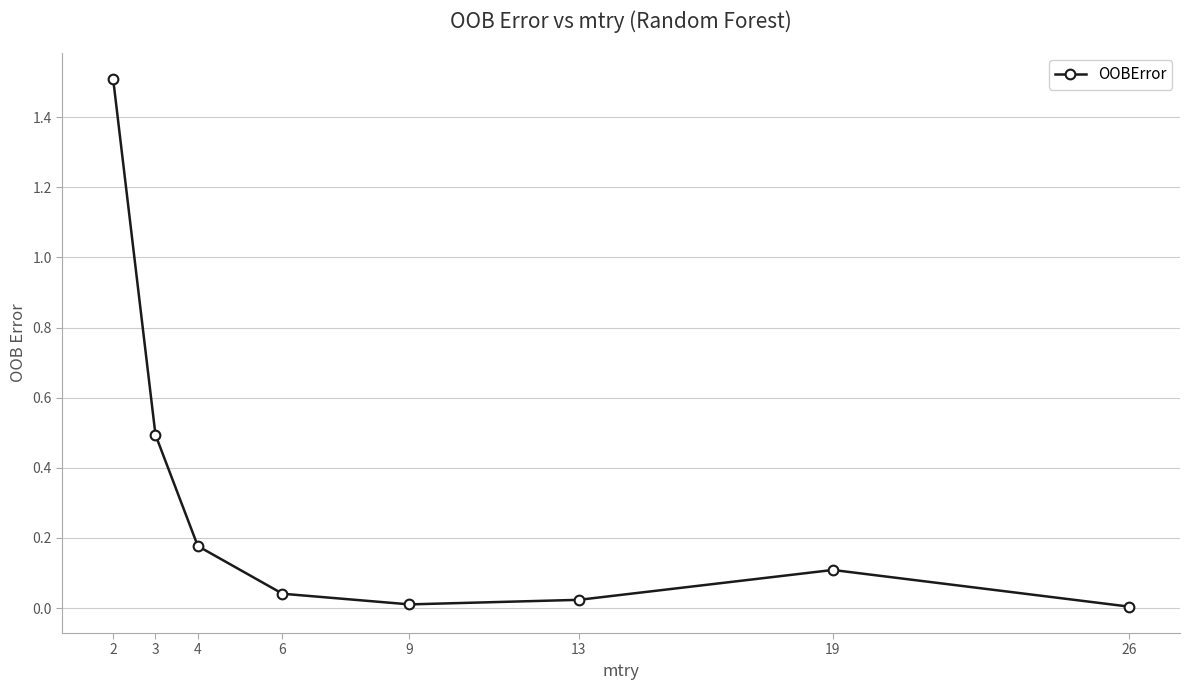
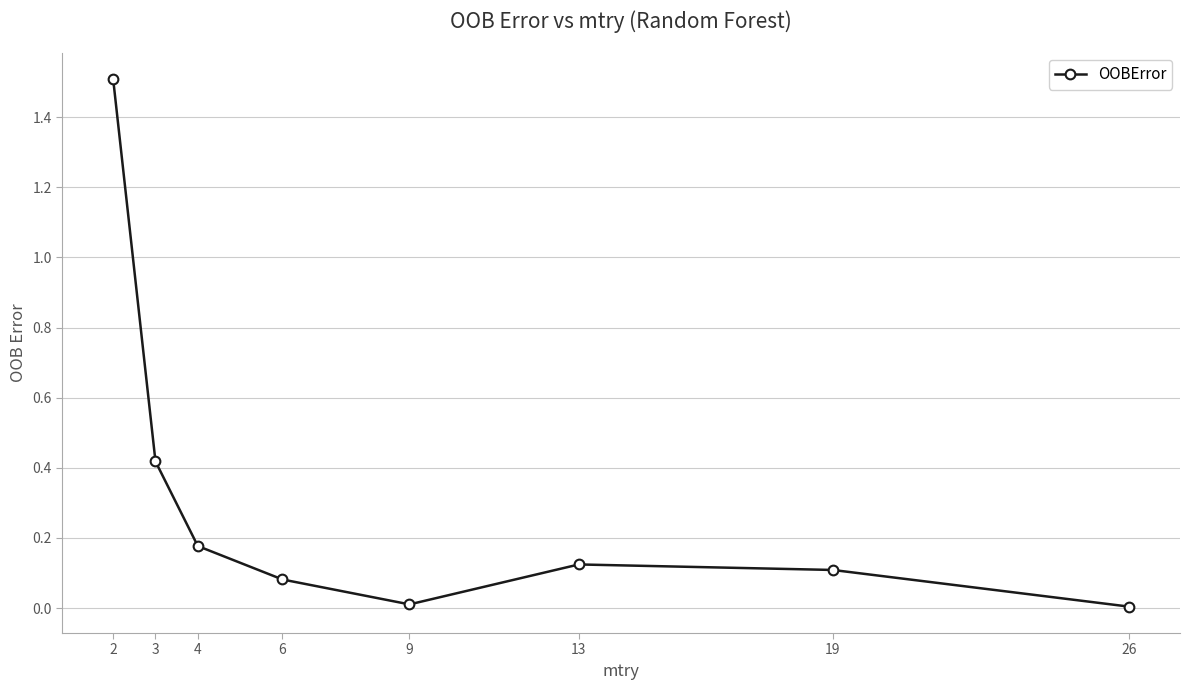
  {
    "2": 1.51,
-   "3": 0.49,
+   "3": 0.42,
    "4": 0.18,
-   "6": 0.04,
+   "6": 0.08,
    "9": 0.01,
-   "13": 0.02,
+   "13": 0.12,
    "19": 0.11,
    "26": 0.00
  }
